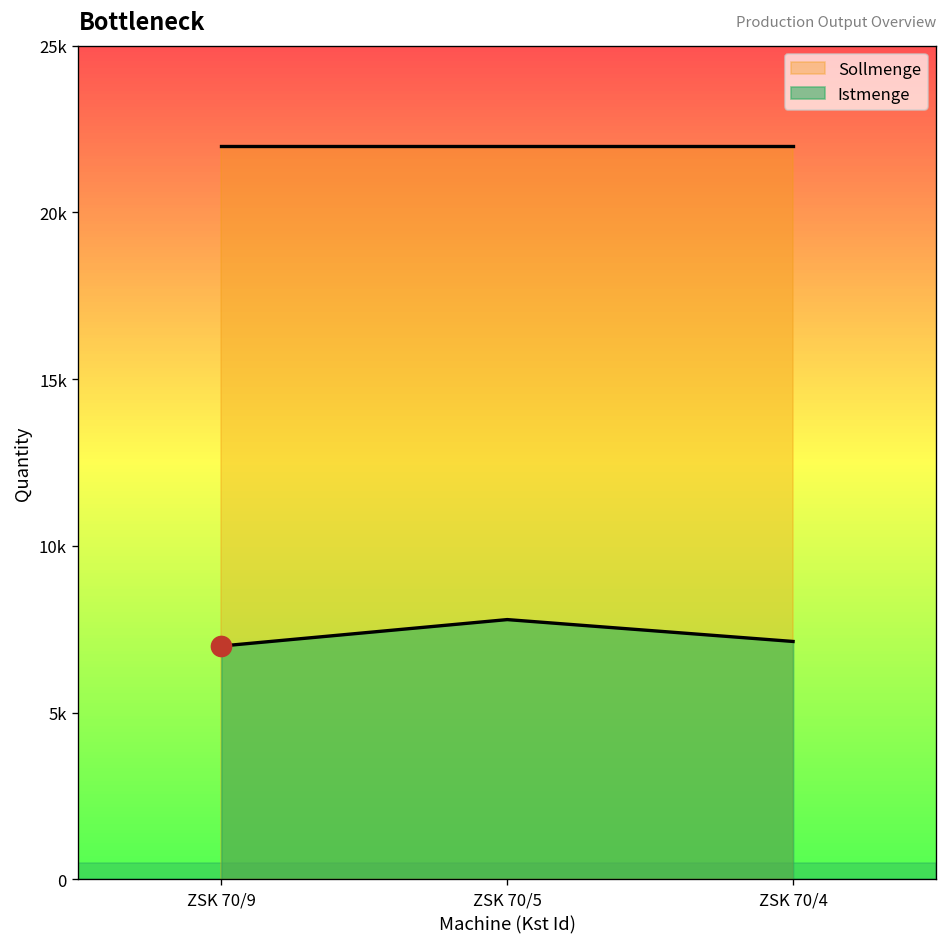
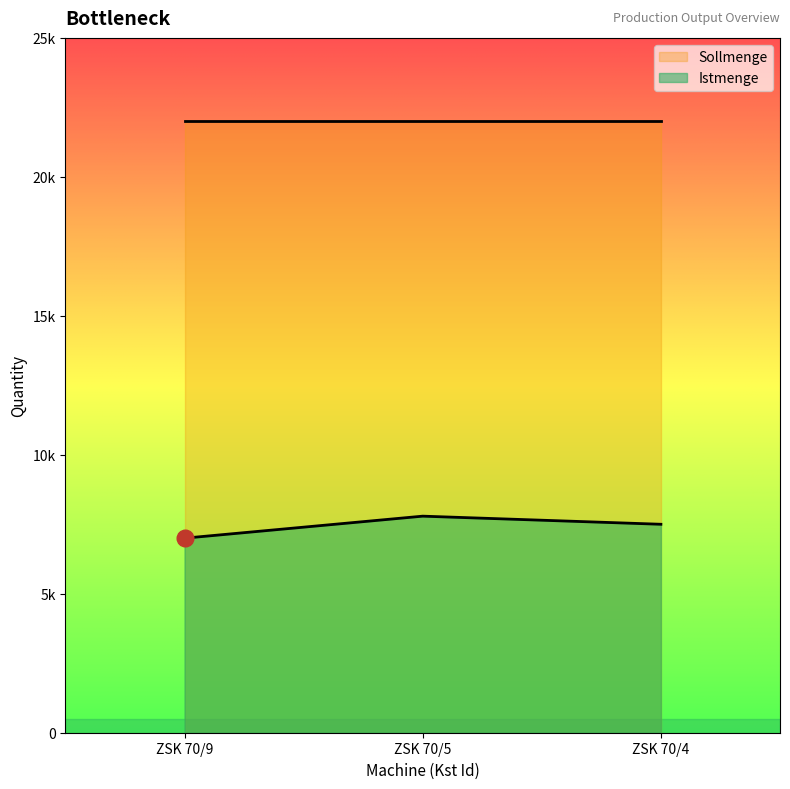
  {
    "Sollmenge": {
      "ZSK 70/9": 22000,
      "ZSK 70/5": 22000,
      "ZSK 70/4": 22000
    },
    "Istmenge": {
      "ZSK 70/5": 7800,
-     "ZSK 70/4": 7100
+     "ZSK 70/4": 7500
    }
  }
